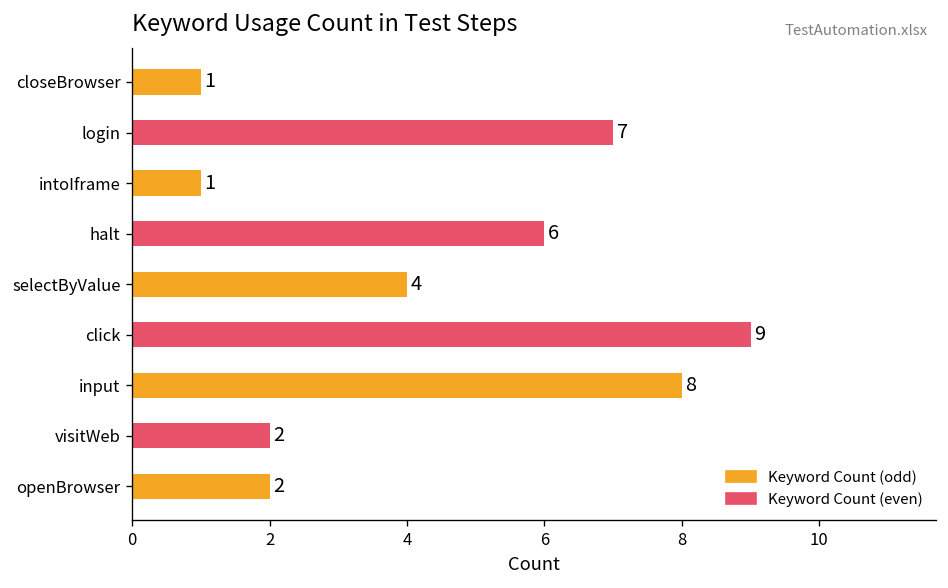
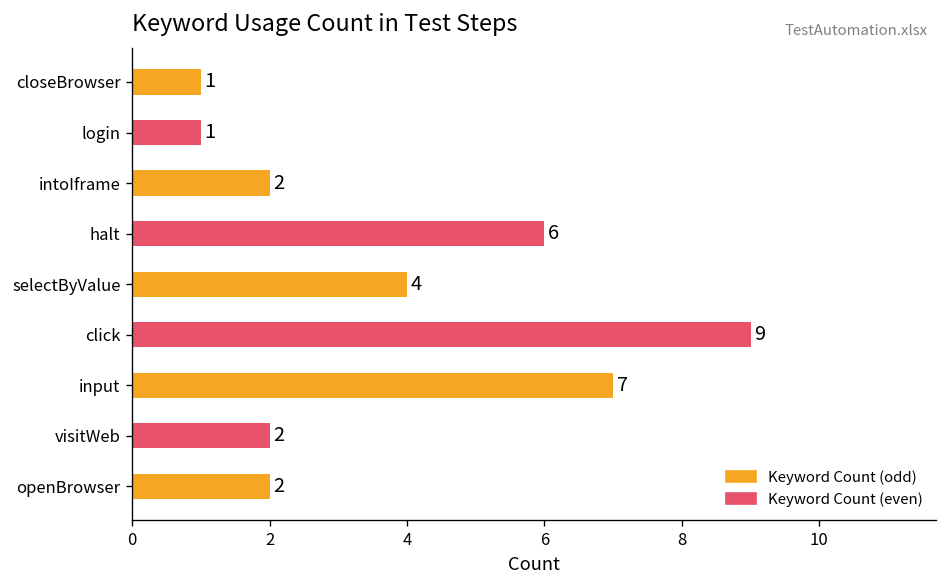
  {
    "closeBrowser": 1,
-   "login": 7,
-   "intoIframe": 1,
+   "login": 1,
+   "intoIframe": 2,
    "halt": 6,
    "selectByValue": 4,
    "click": 9,
-   "input": 8,
+   "input": 7,
    "visitWeb": 2,
    "openBrowser": 2
  }
